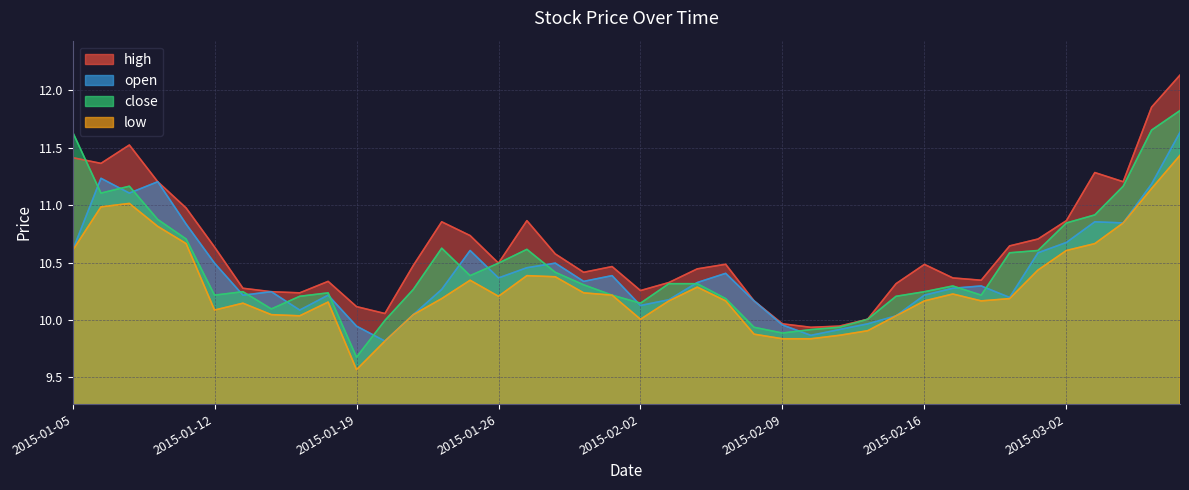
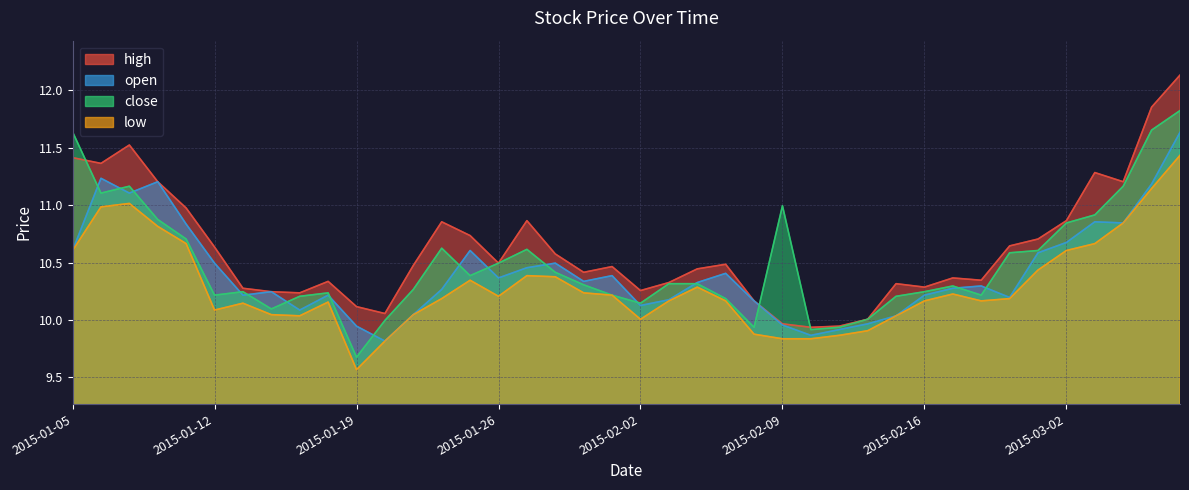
  {
    "high": {
      "2015-01-05": 11.42,
      "2015-01-12": 10.64,
      "2015-01-19": 10.12,
      "2015-02-02": 10.26,
-     "2015-02-16": 10.49
+     "2015-02-16": 10.29
    },
    "open": {
      "2015-01-12": 10.50,
      "2015-01-19": 9.95,
      "2015-01-26": 10.37,
      "2015-02-16": 10.22,
      "2015-03-02": 10.68
    },
    "close": {
      "2015-01-05": 11.64,
      "2015-01-12": 10.22,
      "2015-01-19": 9.68,
-     "2015-02-09": 9.89,
+     "2015-02-09": 11.00,
      "2015-02-16": 10.25
    },
    "low": {
      "2015-01-12": 10.09,
      "2015-01-19": 9.57,
      "2015-01-26": 10.21,
      "2015-02-02": 10.01,
      "2015-02-09": 9.84,
      "2015-02-16": 10.17,
      "2015-03-02": 10.61
    }
  }
